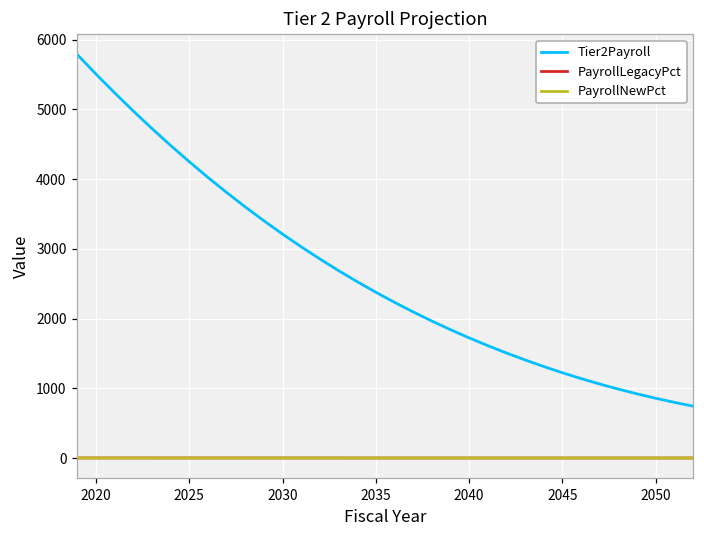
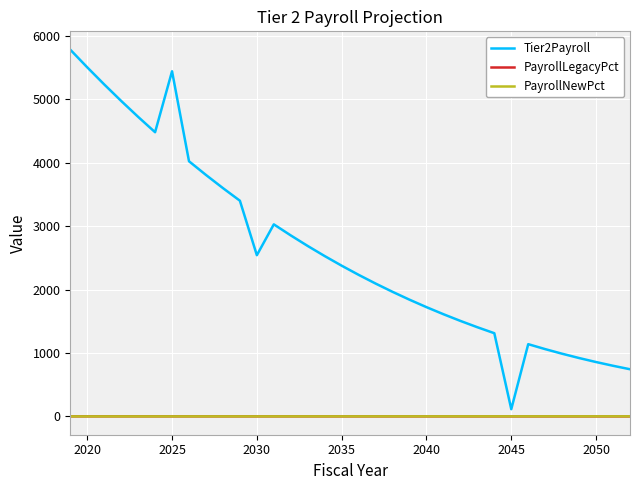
  {
    "Tier2Payroll": {
      "2020": 5500,
-     "2025": 4200,
-     "2030": 3200,
+     "2025": 5400,
+     "2030": 2500,
      "2035": 2400,
      "2040": 1700,
-     "2045": 1200,
+     "2045": 100,
      "2050": 900
    },
    "PayrollNewPct": {
      "2020": 0,
      "2025": 0,
      "2030": 0,
      "2035": 0,
      "2040": 0,
      "2045": 0,
      "2050": 0
    }
  }
